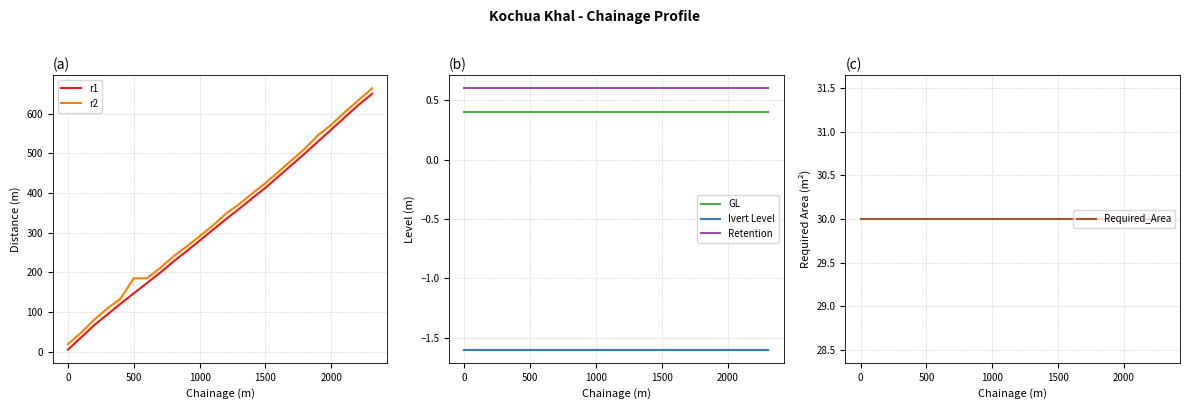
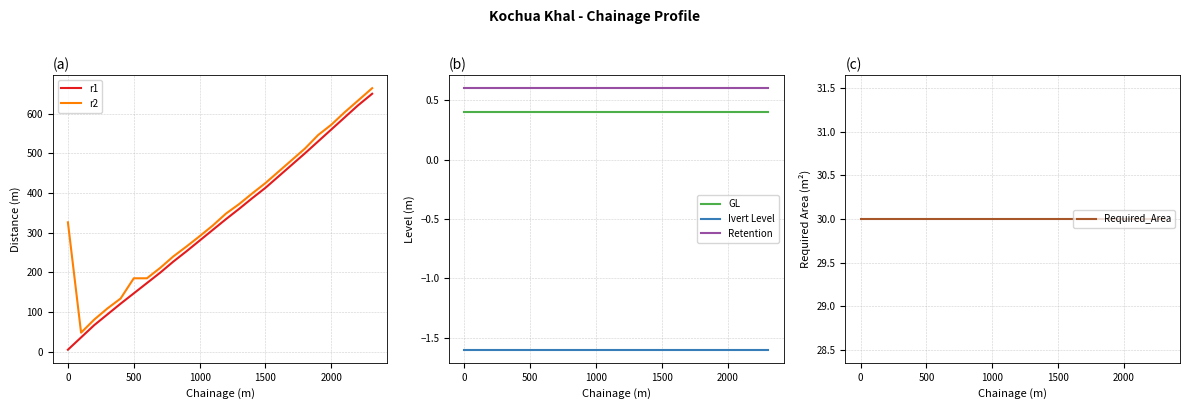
  {
    "(a)": {
      "r1": {
        "0": 10,
        "500": 150,
        "1000": 280,
        "1500": 410,
        "2000": 560
      },
      "r2": {
-       "0": 20,
+       "0": 330,
        "500": 190,
        "1000": 290,
        "1500": 430,
        "2000": 570
      }
    },
    "(b)": {
      "GL": {
        "0": 0.40,
        "500": 0.40,
        "1000": 0.40,
        "1500": 0.40,
        "2000": 0.40
      },
      "Ivert Level": {
        "0": -1.60,
        "500": -1.60,
        "1000": -1.60,
        "1500": -1.60,
        "2000": -1.60
      },
      "Retention": {
        "0": 0.60,
        "500": 0.60,
        "1000": 0.60,
        "1500": 0.60,
        "2000": 0.60
      }
    },
    "(c)": {
      "0": 30.0,
      "500": 30.0,
      "1000": 30.0,
      "1500": 30.0
    }
  }
